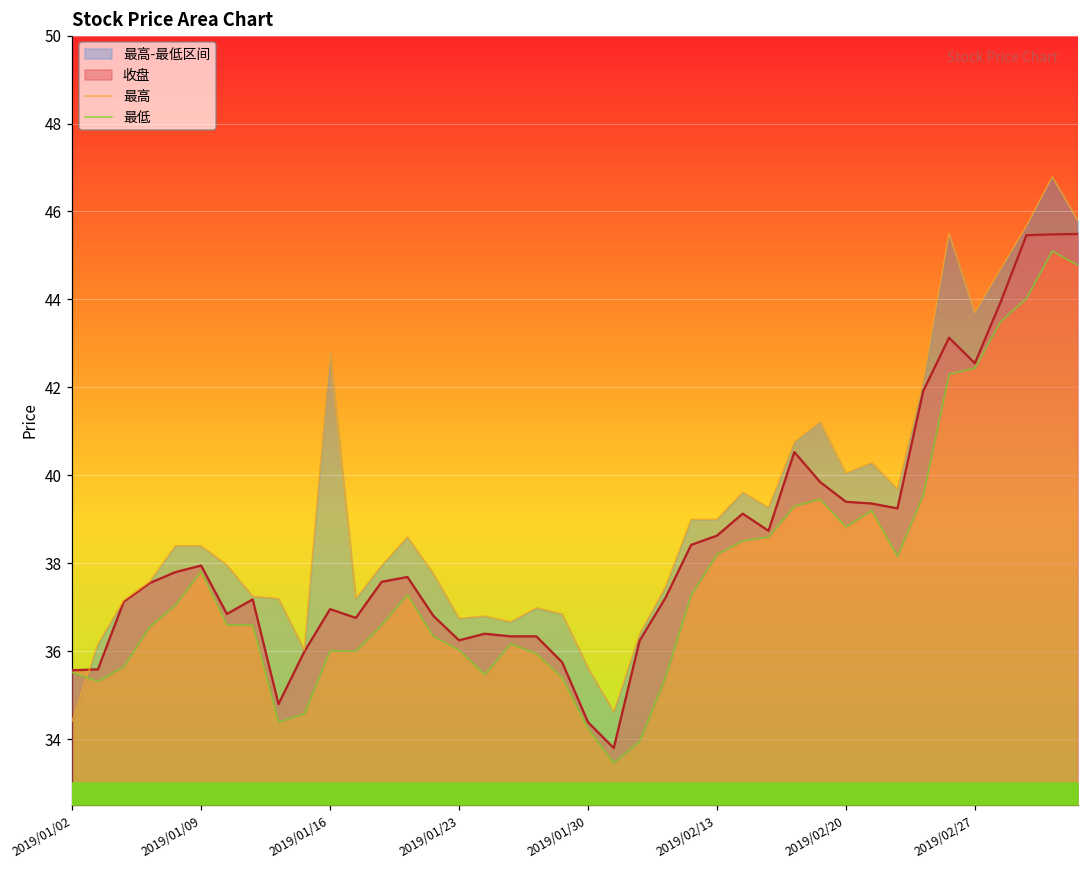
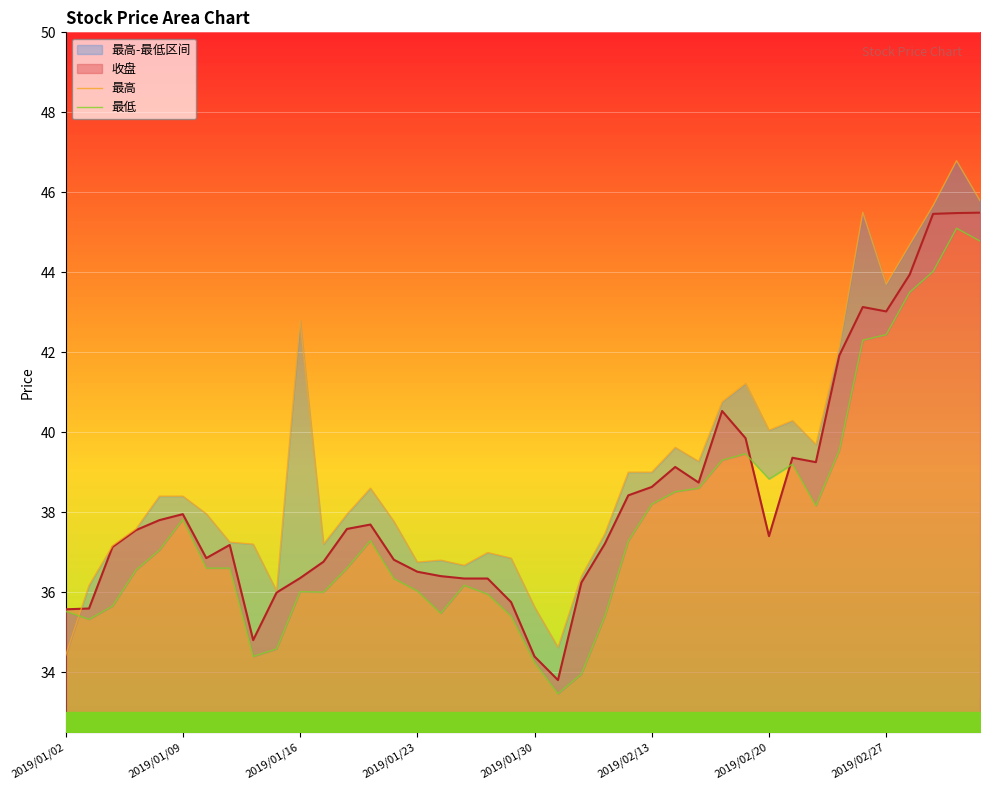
  {
    "收盘": {
      "2019/01/09": 38.0,
-     "2019/01/16": 37.0,
-     "2019/01/23": 36.3,
+     "2019/01/16": 36.4,
+     "2019/01/23": 36.5,
      "2019/01/30": 34.4,
      "2019/02/13": 38.6,
-     "2019/02/20": 39.4,
-     "2019/02/27": 42.6
+     "2019/02/20": 37.4,
+     "2019/02/27": 43.0
    },
    "最高": {
      "2019/01/02": 34.4
    }
  }
